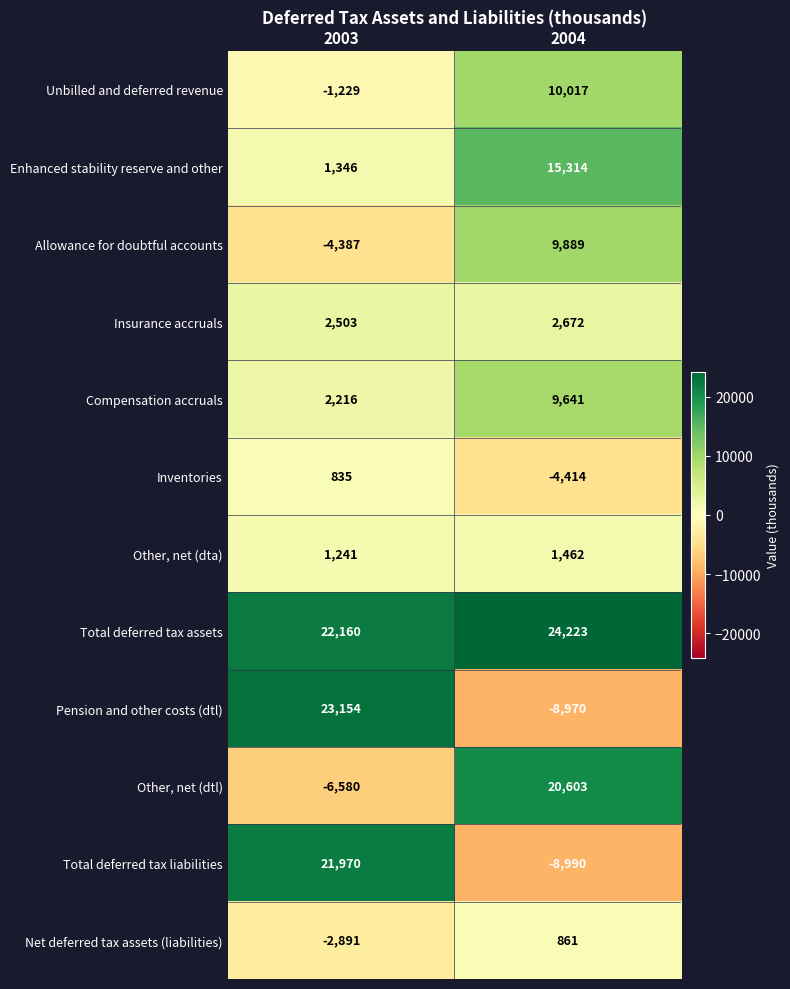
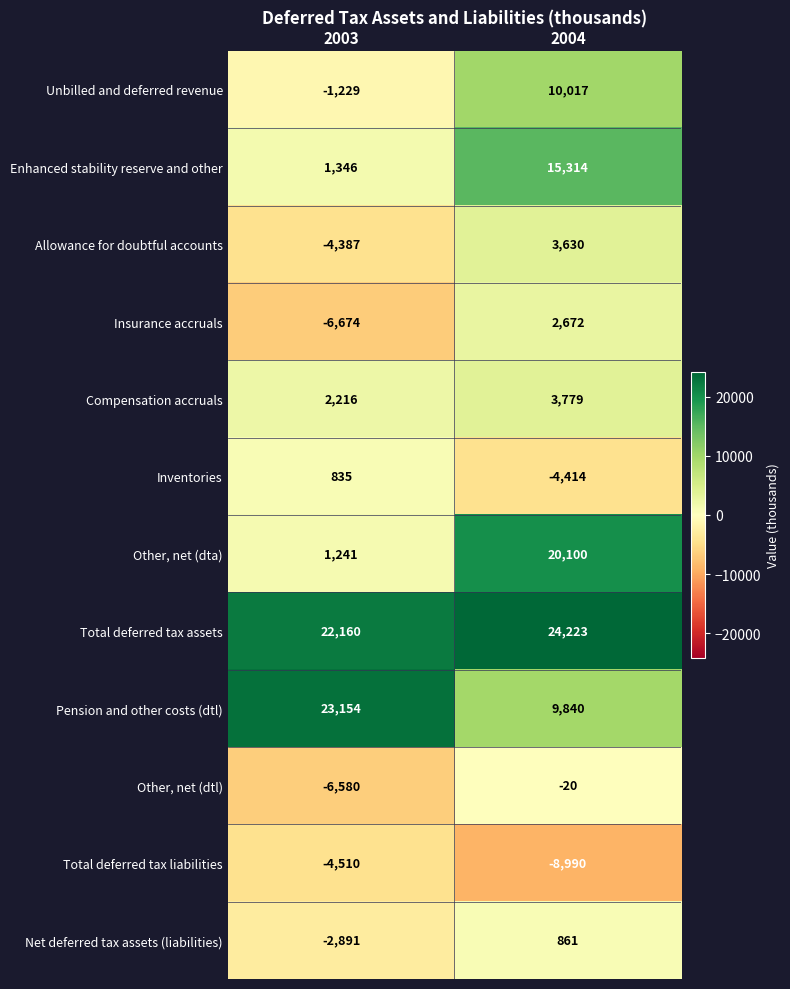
  {
    "Unbilled and deferred revenue": {
      "2003": "-1,229",
      "2004": "10,017"
    },
    "Enhanced stability reserve and other": {
      "2003": "1,346",
      "2004": "15,314"
    },
    "Allowance for doubtful accounts": {
      "2003": "-4,387",
-     "2004": "9,889"
+     "2004": "3,630"
    },
    "Insurance accruals": {
-     "2003": "2,503",
+     "2003": "-6,674",
      "2004": "2,672"
    },
    "Compensation accruals": {
      "2003": "2,216",
-     "2004": "9,641"
+     "2004": "3,779"
    },
    "Inventories": {
      "2003": "835",
      "2004": "-4,414"
    },
    "Other, net (dta)": {
      "2003": "1,241",
-     "2004": "1,462"
+     "2004": "20,100"
    },
    "Total deferred tax assets": {
      "2003": "22,160",
      "2004": "24,223"
    },
    "Pension and other costs (dtl)": {
      "2003": "23,154",
-     "2004": "-8,970"
+     "2004": "9,840"
    },
    "Other, net (dtl)": {
      "2003": "-6,580",
-     "2004": "20,603"
+     "2004": "-20"
    },
    "Total deferred tax liabilities": {
-     "2003": "21,970",
+     "2003": "-4,510",
      "2004": "-8,990"
    },
    "Net deferred tax assets (liabilities)": {
      "2003": "-2,891",
      "2004": "861"
    }
  }
